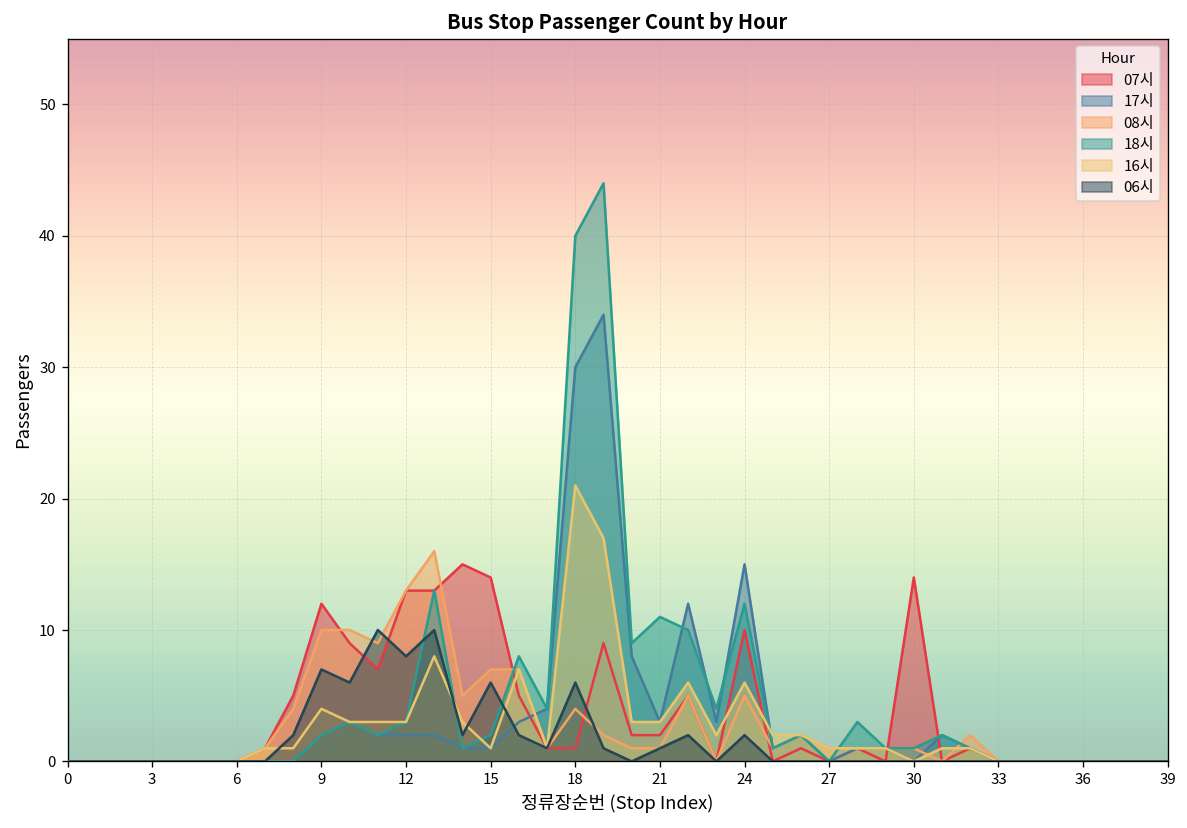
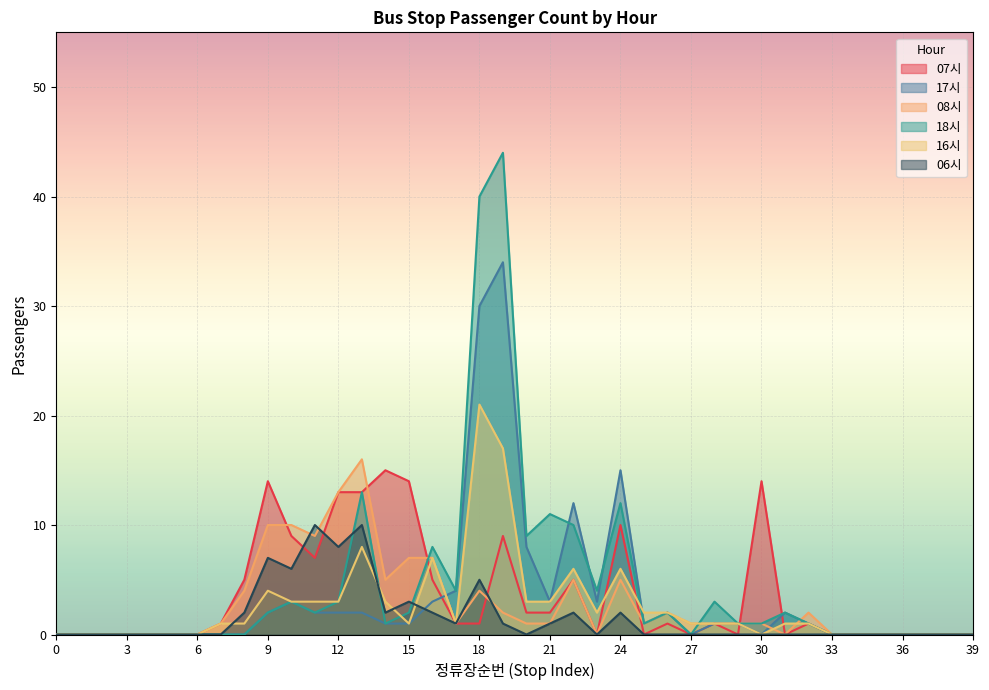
  {
    "07시": {
-     "9": 12,
+     "9": 14,
      "15": 14,
      "18": 1,
      "21": 2,
      "24": 10,
      "30": 14
    },
    "06시": {
      "9": 7,
      "12": 8,
-     "15": 6,
-     "18": 6,
+     "15": 3,
+     "18": 5,
      "24": 2
    }
  }
